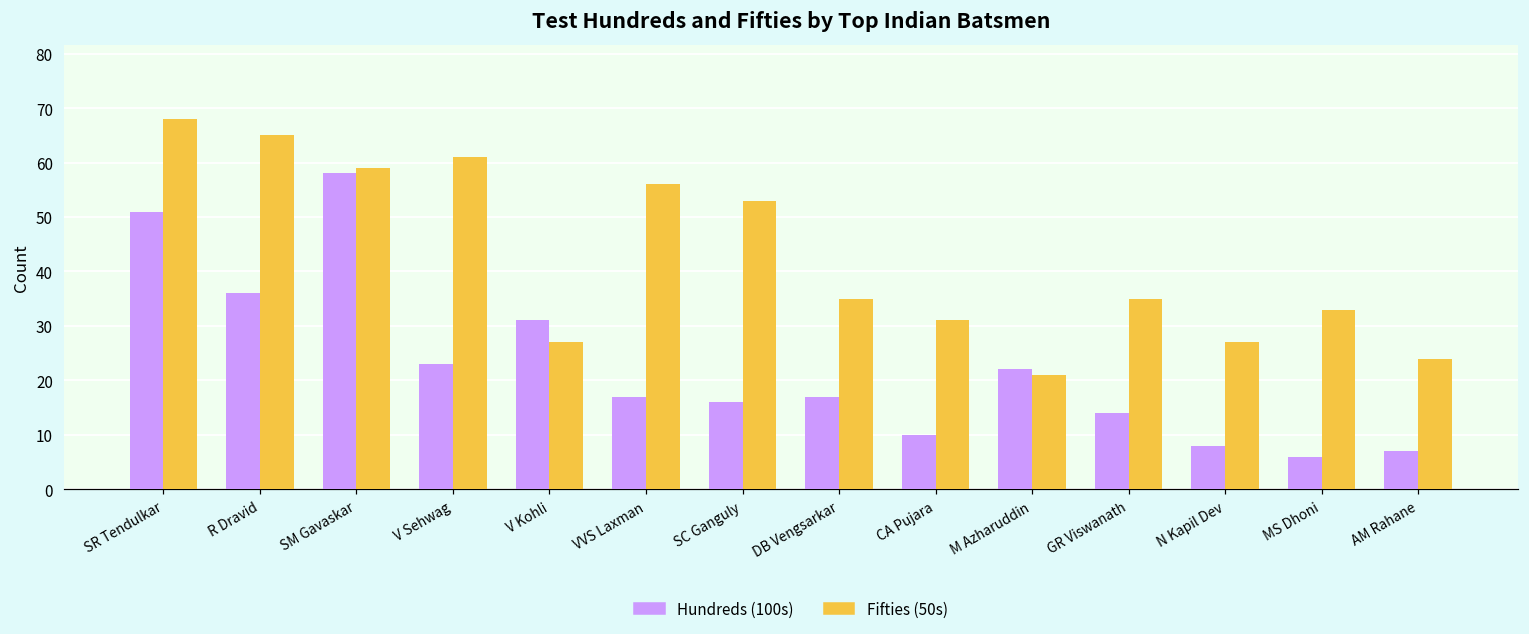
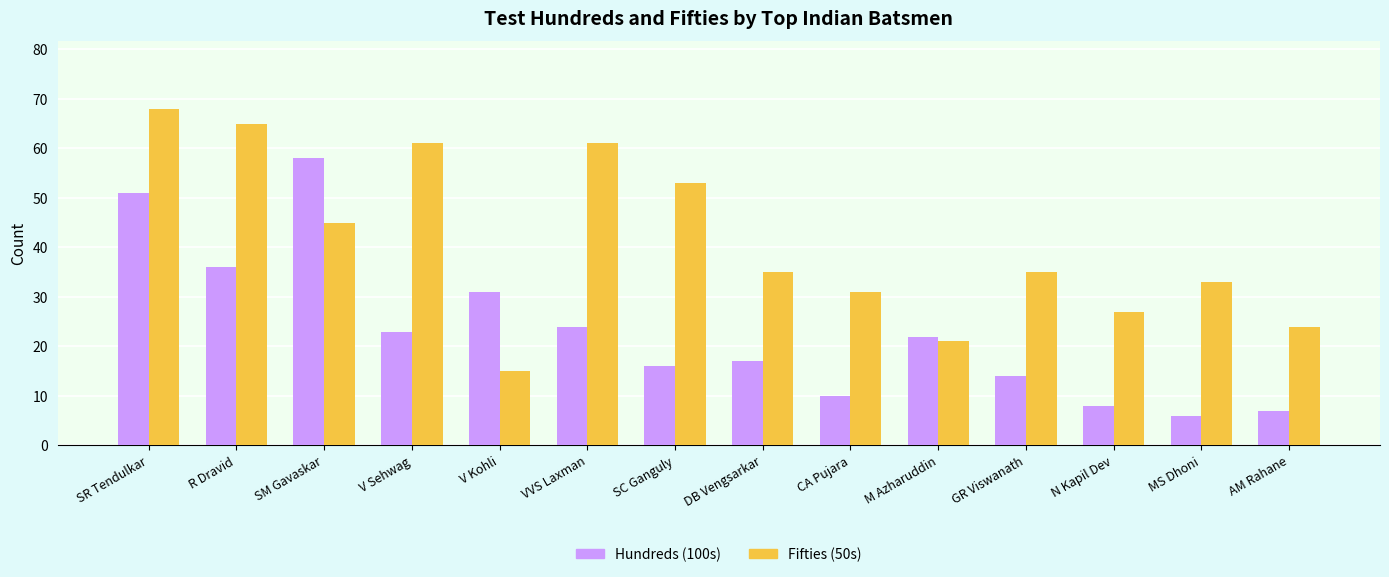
  {
    "Hundreds (100s)": {
      "SR Tendulkar": 51,
      "R Dravid": 36,
      "SM Gavaskar": 58,
      "V Sehwag": 23,
      "V Kohli": 31,
-     "VVS Laxman": 17,
+     "VVS Laxman": 24,
      "SC Ganguly": 16,
      "DB Vengsarkar": 17,
      "CA Pujara": 10,
      "M Azharuddin": 22,
      "GR Viswanath": 14,
      "N Kapil Dev": 8,
      "MS Dhoni": 6,
      "AM Rahane": 7
    },
    "Fifties (50s)": {
      "SR Tendulkar": 68,
      "R Dravid": 65,
-     "SM Gavaskar": 59,
+     "SM Gavaskar": 45,
      "V Sehwag": 61,
-     "V Kohli": 27,
-     "VVS Laxman": 56,
+     "V Kohli": 15,
+     "VVS Laxman": 61,
      "SC Ganguly": 53,
      "DB Vengsarkar": 35,
      "CA Pujara": 31,
      "M Azharuddin": 21,
      "GR Viswanath": 35,
      "N Kapil Dev": 27,
      "MS Dhoni": 33,
      "AM Rahane": 24
    }
  }
